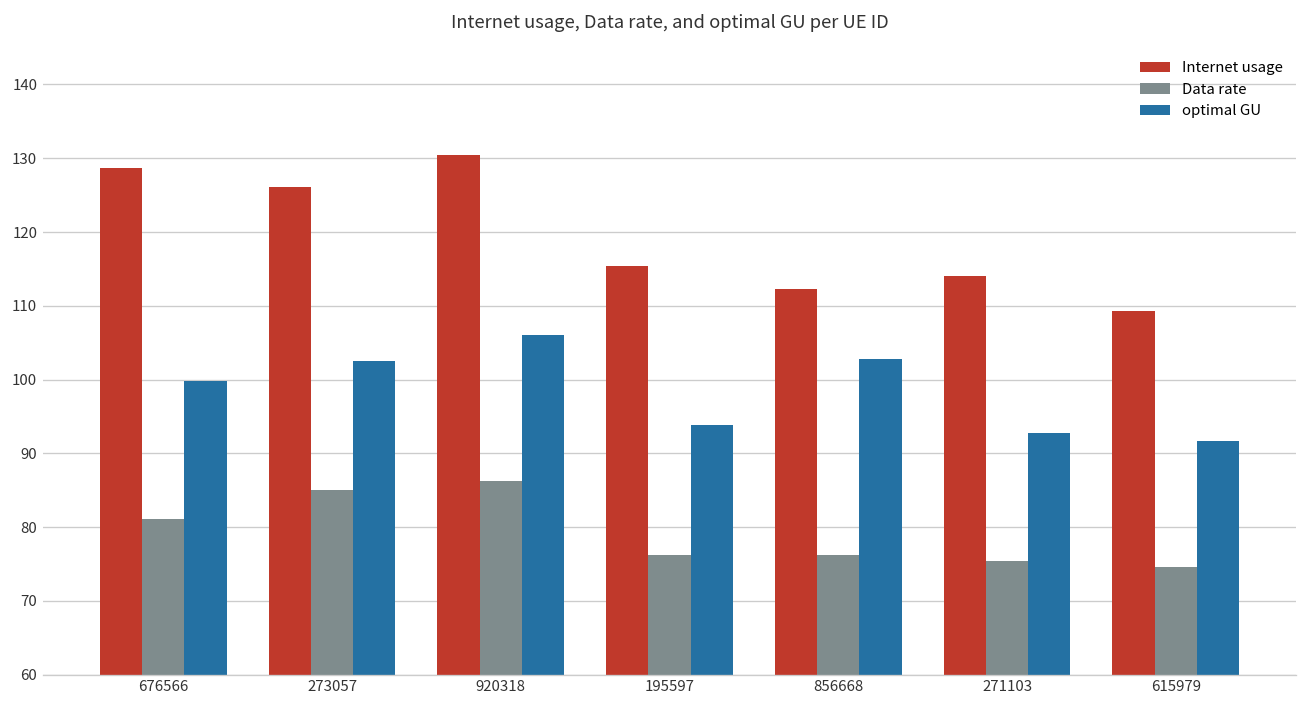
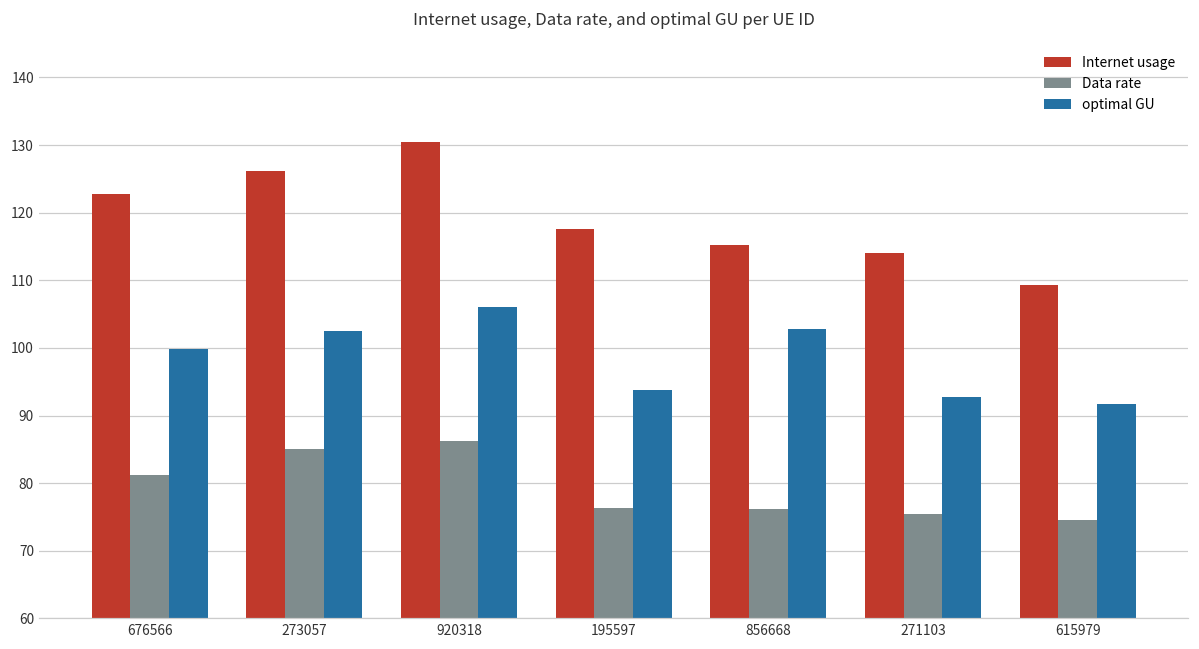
  {
    "Internet usage": {
-     "676566": 129,
+     "676566": 123,
      "273057": 126,
      "920318": 130,
-     "195597": 115,
-     "856668": 112,
+     "195597": 118,
+     "856668": 115,
      "271103": 114,
      "615979": 109
    },
    "Data rate": {
      "676566": 81,
      "273057": 85,
      "920318": 86,
      "195597": 76,
      "856668": 76,
      "271103": 75,
      "615979": 75
    },
    "optimal GU": {
      "676566": 100,
      "273057": 103,
      "920318": 106,
      "195597": 94,
      "856668": 103,
      "271103": 93,
      "615979": 92
    }
  }
